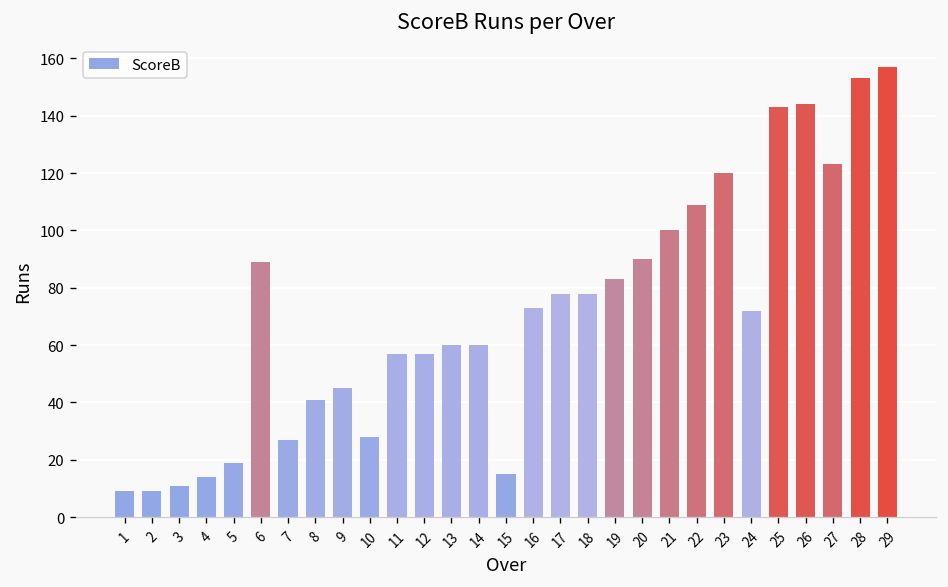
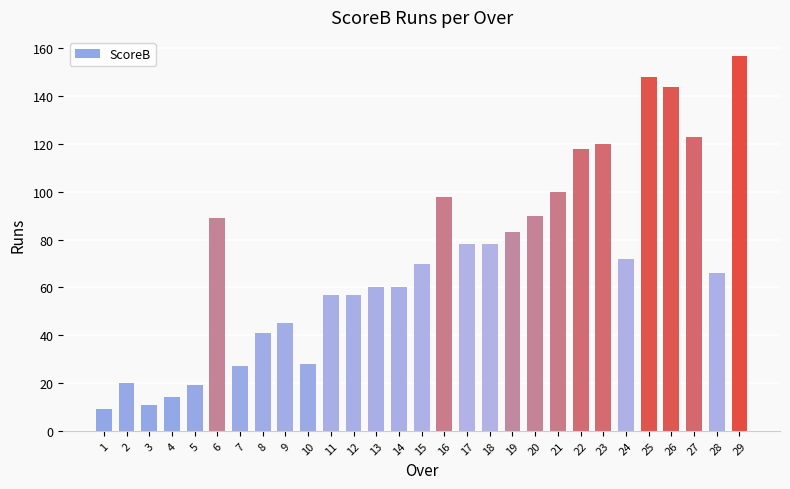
  {
    "1": 9,
-   "2": 9,
+   "2": 20,
    "3": 11,
    "4": 14,
    "5": 19,
    "6": 89,
    "7": 27,
    "8": 41,
    "9": 45,
    "10": 28,
    "11": 57,
    "12": 57,
    "13": 60,
    "14": 60,
-   "15": 15,
-   "16": 73,
+   "15": 70,
+   "16": 98,
    "17": 78,
    "18": 78,
    "19": 83,
    "20": 90,
    "21": 100,
-   "22": 109,
+   "22": 118,
    "23": 120,
    "24": 72,
-   "25": 143,
+   "25": 148,
    "26": 144,
    "27": 123,
-   "28": 153,
+   "28": 66,
    "29": 157
  }
